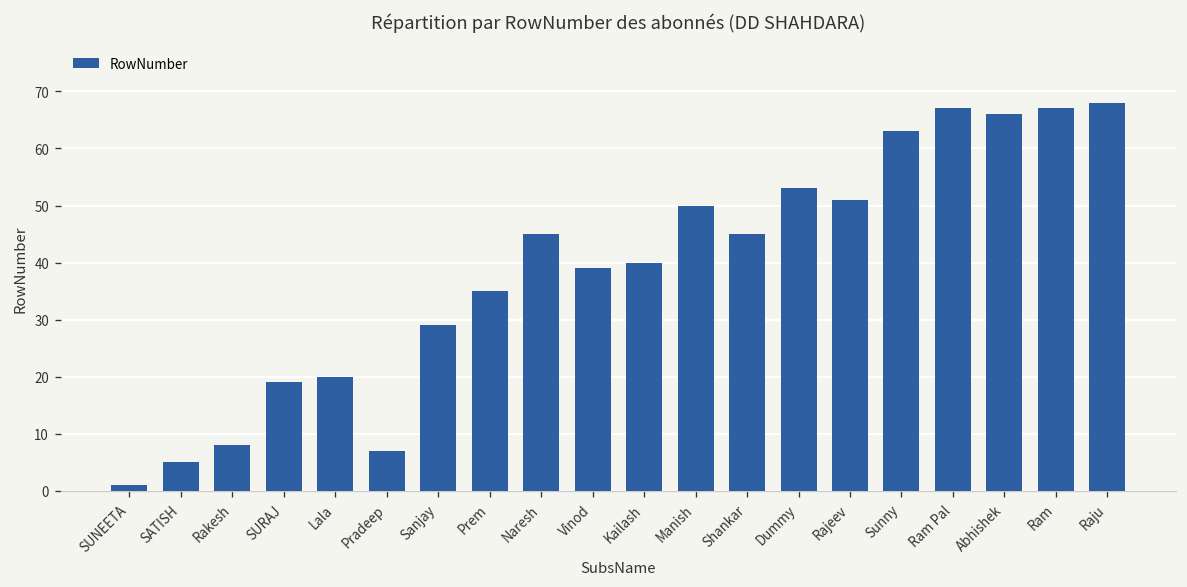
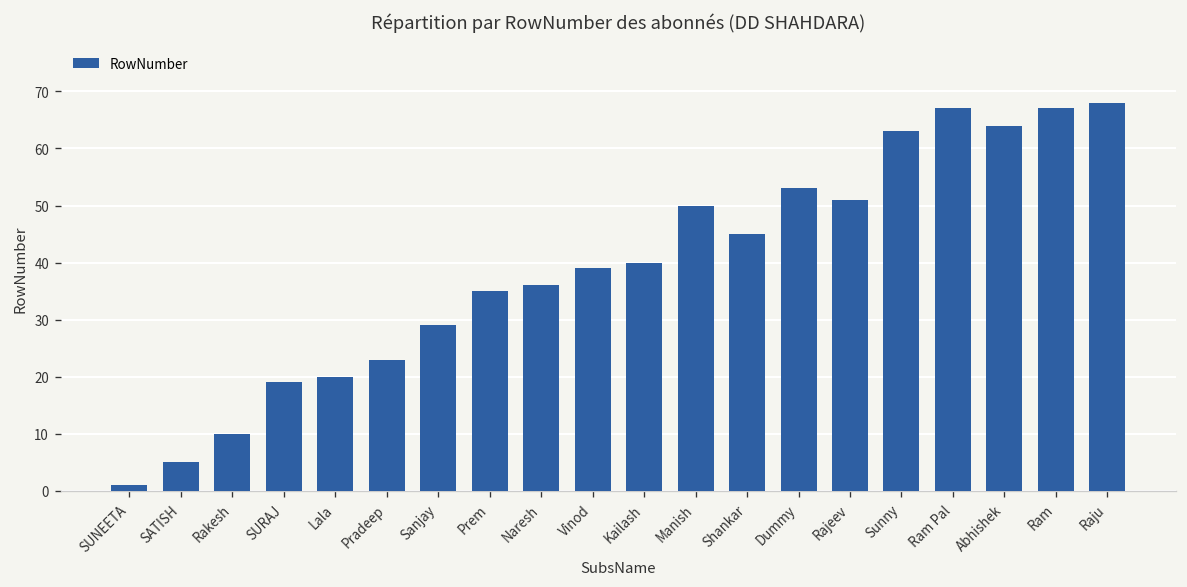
  {
    "SUNEETA": 1,
    "SATISH": 5,
-   "Rakesh": 8,
+   "Rakesh": 10,
    "SURAJ": 19,
    "Lala": 20,
-   "Pradeep": 7,
+   "Pradeep": 23,
    "Sanjay": 29,
    "Prem": 35,
-   "Naresh": 45,
+   "Naresh": 36,
    "Vinod": 39,
    "Kailash": 40,
    "Manish": 50,
    "Shankar": 45,
    "Dummy": 53,
    "Rajeev": 51,
    "Sunny": 63,
    "Ram Pal": 67,
-   "Abhishek": 66,
+   "Abhishek": 64,
    "Ram": 67,
    "Raju": 68
  }
